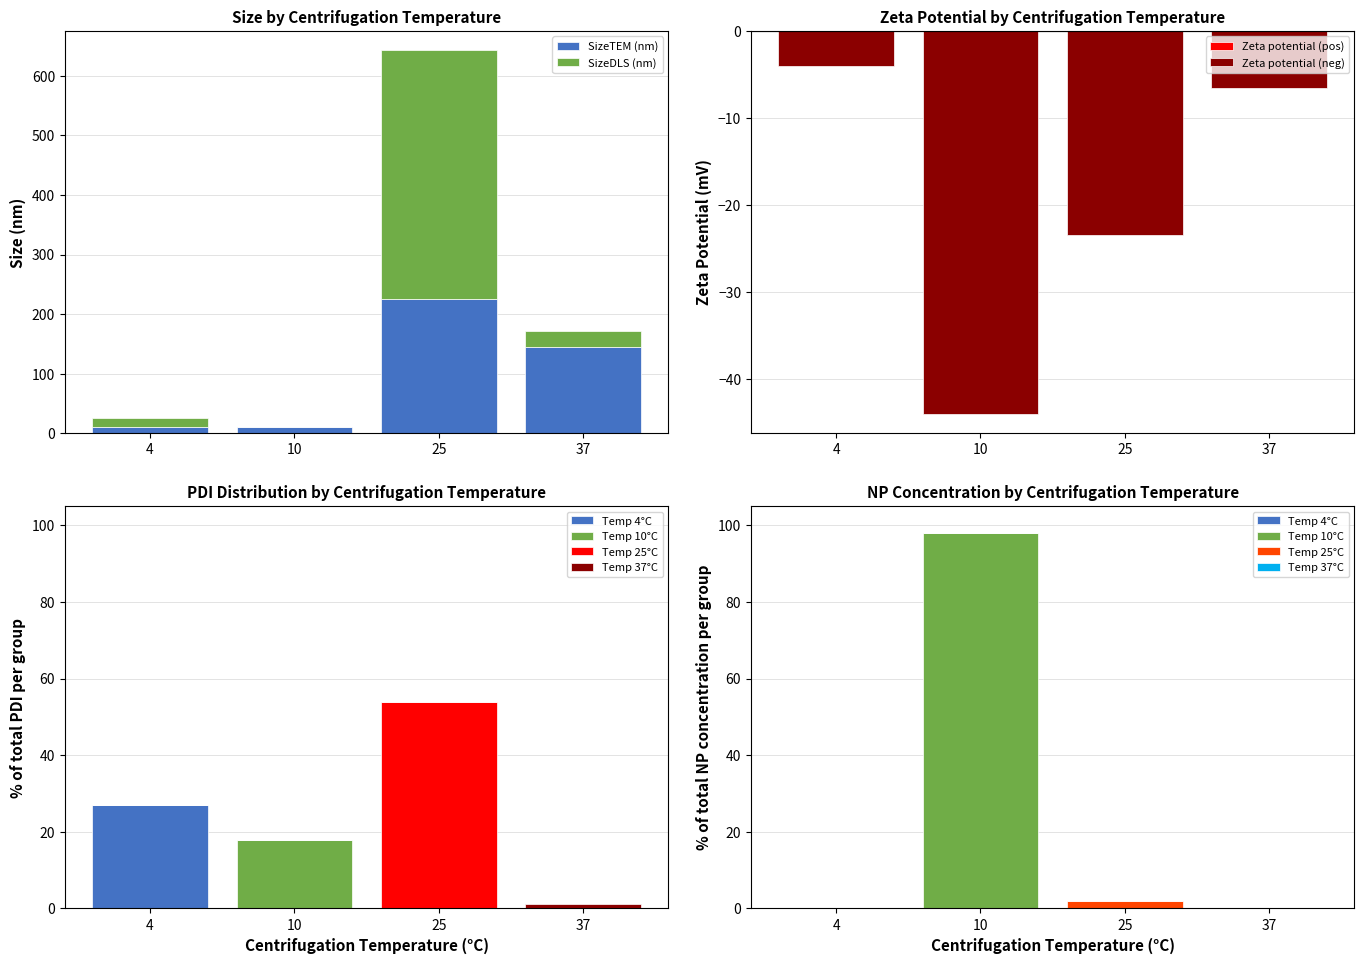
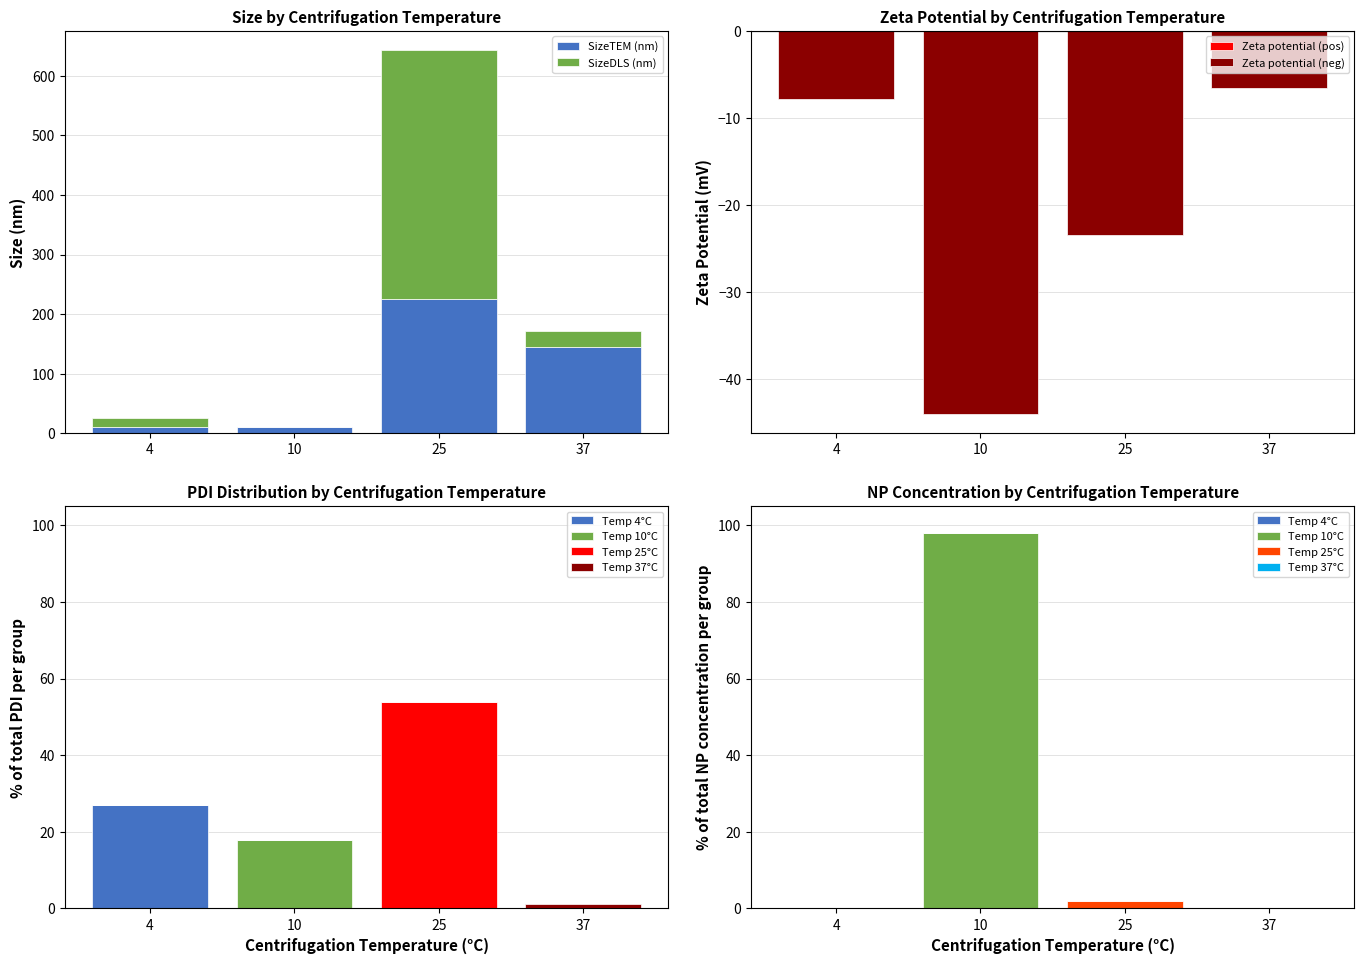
  {
    "Size by Centrifugation Temperature": {
      "SizeTEM (nm)": {
        "4": 10,
        "10": 10,
        "25": 230,
        "37": 140
      }
    },
    "Zeta Potential by Centrifugation Temperature": {
      "Zeta potential (pos)": {
        "4": 0,
        "10": 0,
        "25": 0,
        "37": 0
      },
      "Zeta potential (neg)": {
-       "4": -4,
+       "4": -8,
        "10": -44,
        "25": -23,
        "37": -7
      }
    },
    "PDI Distribution by Centrifugation Temperature": {
      "Temp 4°C": {
        "4": 27,
        "10": 0,
        "25": 0,
        "37": 0
      },
      "Temp 10°C": {
        "4": 0,
        "10": 18,
        "25": 0,
        "37": 0
      }
    },
    "NP Concentration by Centrifugation Temperature": {
      "Temp 4°C": {
        "10": 0,
        "25": 0,
        "37": 0
      },
      "Temp 10°C": {
        "4": 0,
        "10": 98,
        "25": 0,
        "37": 0
      },
      "Temp 37°C": {
        "4": 0,
        "10": 0,
        "37": 0
      }
    }
  }
